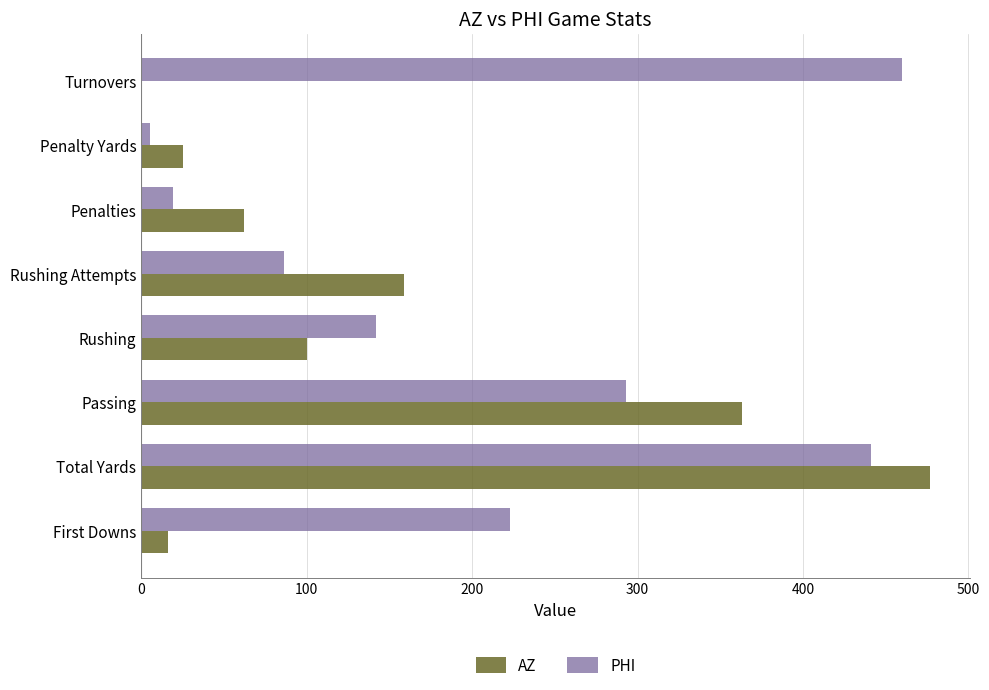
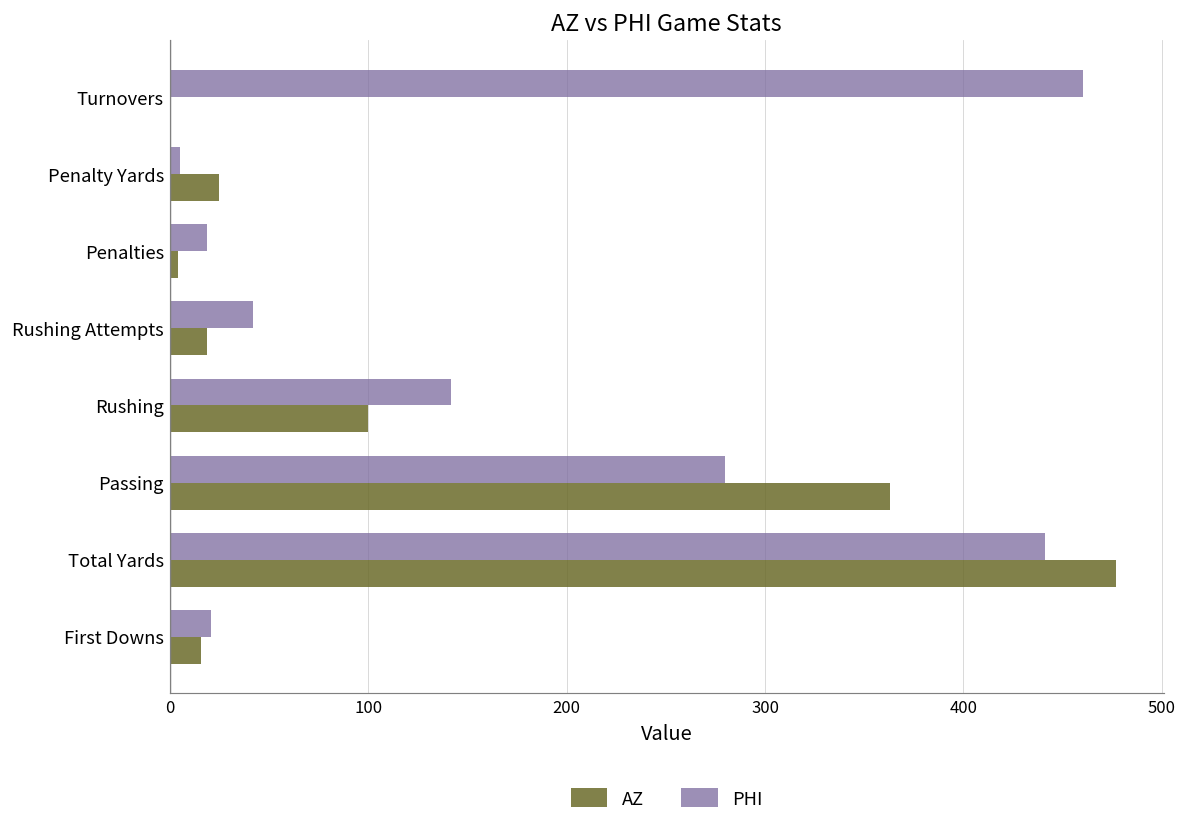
  {
    "AZ": {
      "Turnovers": 0,
      "Penalty Yards": 25,
-     "Penalties": 62,
-     "Rushing Attempts": 159,
+     "Penalties": 4,
+     "Rushing Attempts": 19,
      "Rushing": 100,
      "Passing": 363,
      "Total Yards": 477,
      "First Downs": 16
    },
    "PHI": {
      "Turnovers": 460,
      "Penalty Yards": 5,
      "Penalties": 19,
-     "Rushing Attempts": 86,
+     "Rushing Attempts": 42,
      "Rushing": 142,
-     "Passing": 293,
+     "Passing": 280,
      "Total Yards": 441,
-     "First Downs": 223
+     "First Downs": 21
    }
  }
